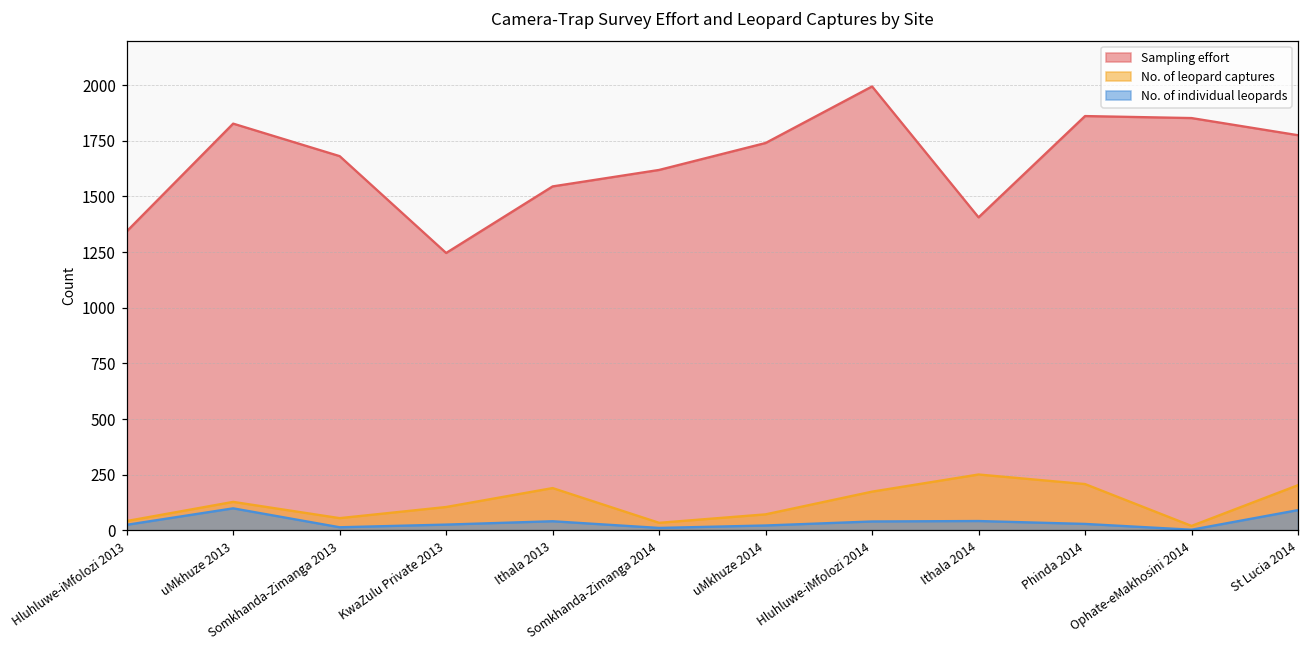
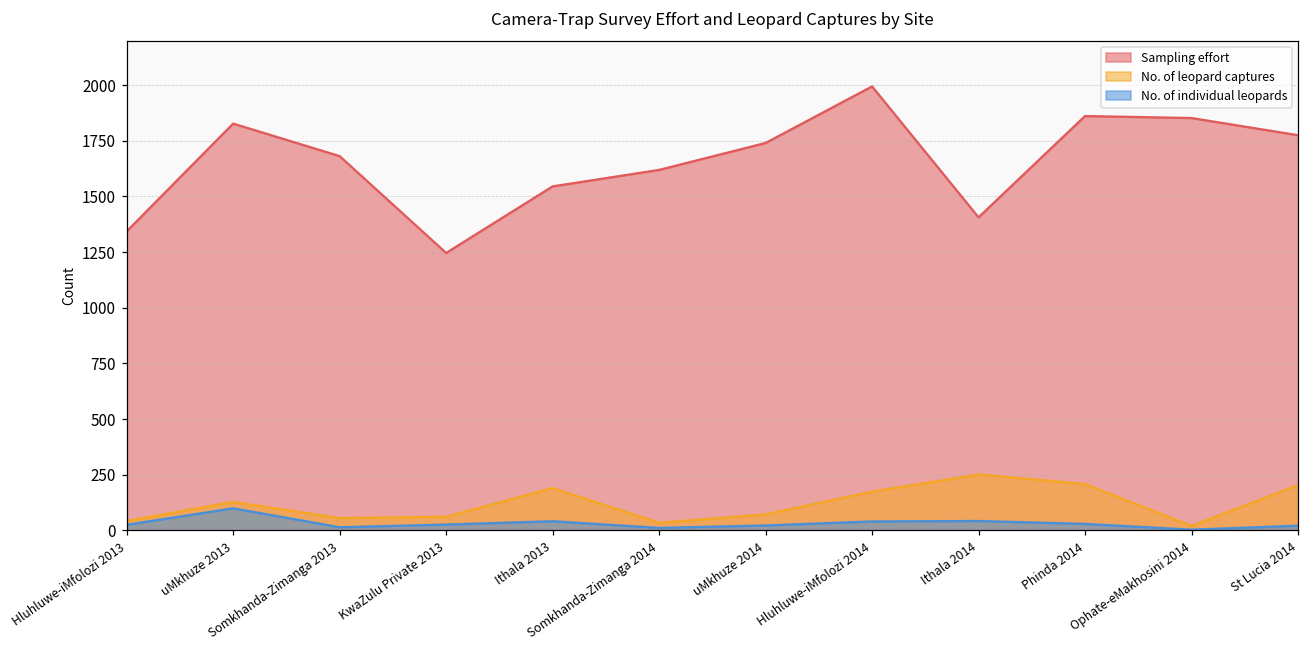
  {
    "Sampling effort": {
      "Hluhluwe-iMfolozi 2013": 1340,
      "uMkhuze 2013": 1830,
      "Somkhanda-Zimanga 2013": 1680,
      "KwaZulu Private 2013": 1250,
      "Ithala 2013": 1550,
      "Somkhanda-Zimanga 2014": 1620,
      "uMkhuze 2014": 1740,
      "Hluhluwe-iMfolozi 2014": 1990,
      "Ithala 2014": 1410,
      "Phinda 2014": 1860,
      "Ophate-eMakhosini 2014": 1850,
      "St Lucia 2014": 1780
    },
    "No. of leopard captures": {
      "Hluhluwe-iMfolozi 2013": 40,
      "uMkhuze 2013": 130,
      "Somkhanda-Zimanga 2013": 60,
-     "KwaZulu Private 2013": 110,
+     "KwaZulu Private 2013": 60,
      "Ithala 2013": 190,
      "Somkhanda-Zimanga 2014": 30,
      "uMkhuze 2014": 70,
      "Hluhluwe-iMfolozi 2014": 170,
      "Ithala 2014": 250,
      "Phinda 2014": 210,
      "Ophate-eMakhosini 2014": 20,
      "St Lucia 2014": 200
    },
    "No. of individual leopards": {
      "Hluhluwe-iMfolozi 2013": 30,
      "uMkhuze 2013": 100,
      "Somkhanda-Zimanga 2013": 10,
      "KwaZulu Private 2013": 30,
      "Ithala 2013": 40,
      "Somkhanda-Zimanga 2014": 10,
      "uMkhuze 2014": 20,
      "Hluhluwe-iMfolozi 2014": 40,
      "Ithala 2014": 40,
      "Phinda 2014": 30,
      "Ophate-eMakhosini 2014": 0,
-     "St Lucia 2014": 90
+     "St Lucia 2014": 20
    }
  }
